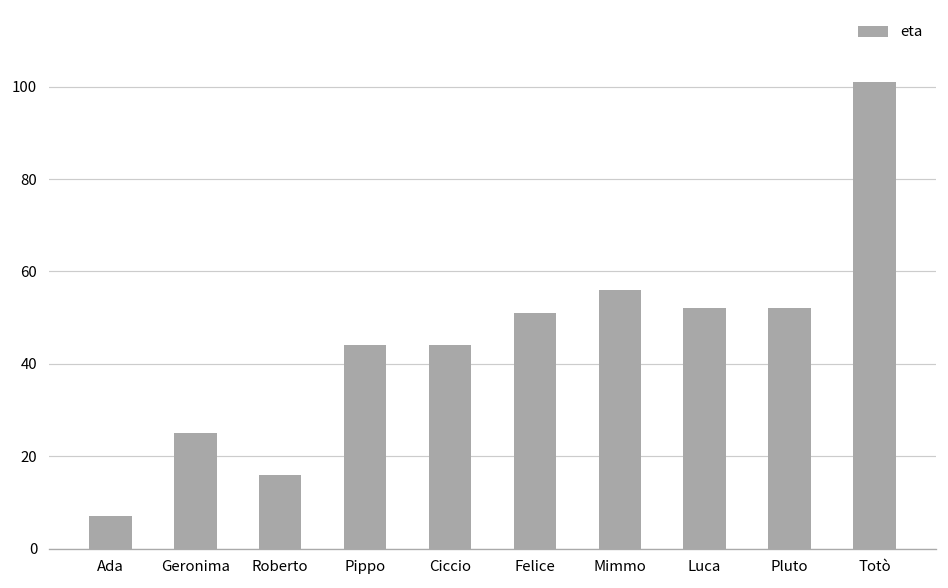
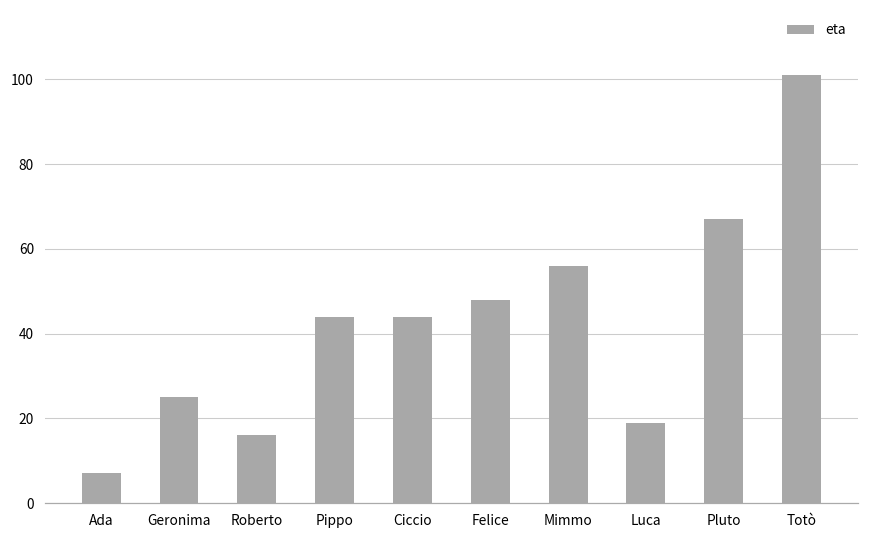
  {
    "Ada": 7,
    "Geronima": 25,
    "Roberto": 16,
    "Pippo": 44,
    "Ciccio": 44,
-   "Felice": 51,
+   "Felice": 48,
    "Mimmo": 56,
-   "Luca": 52,
-   "Pluto": 52,
+   "Luca": 19,
+   "Pluto": 67,
    "Totò": 101
  }
